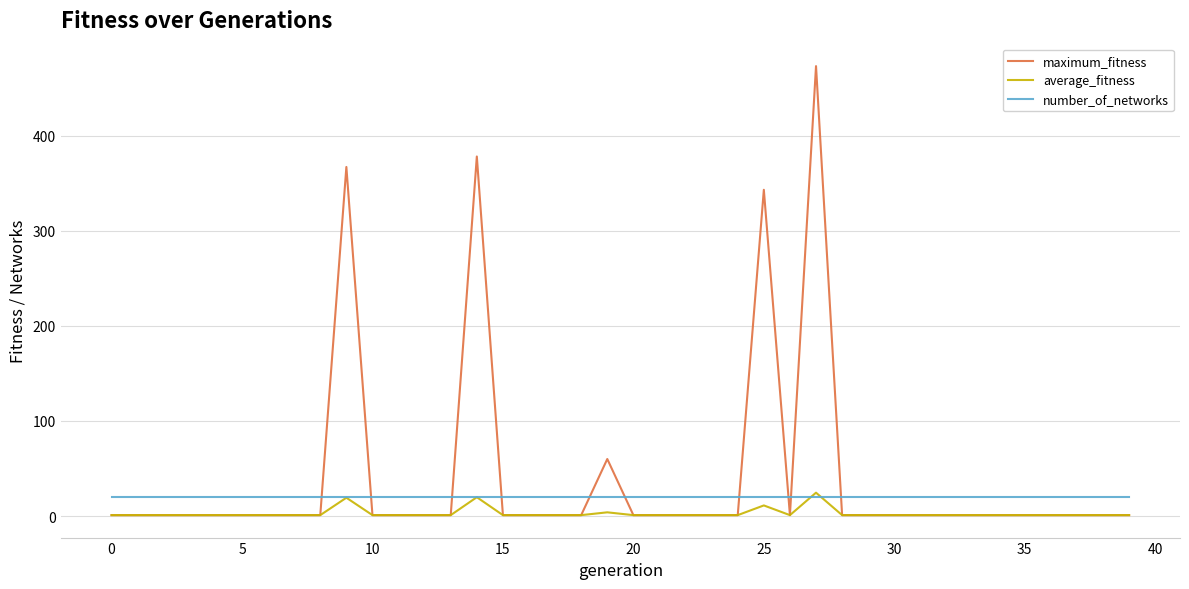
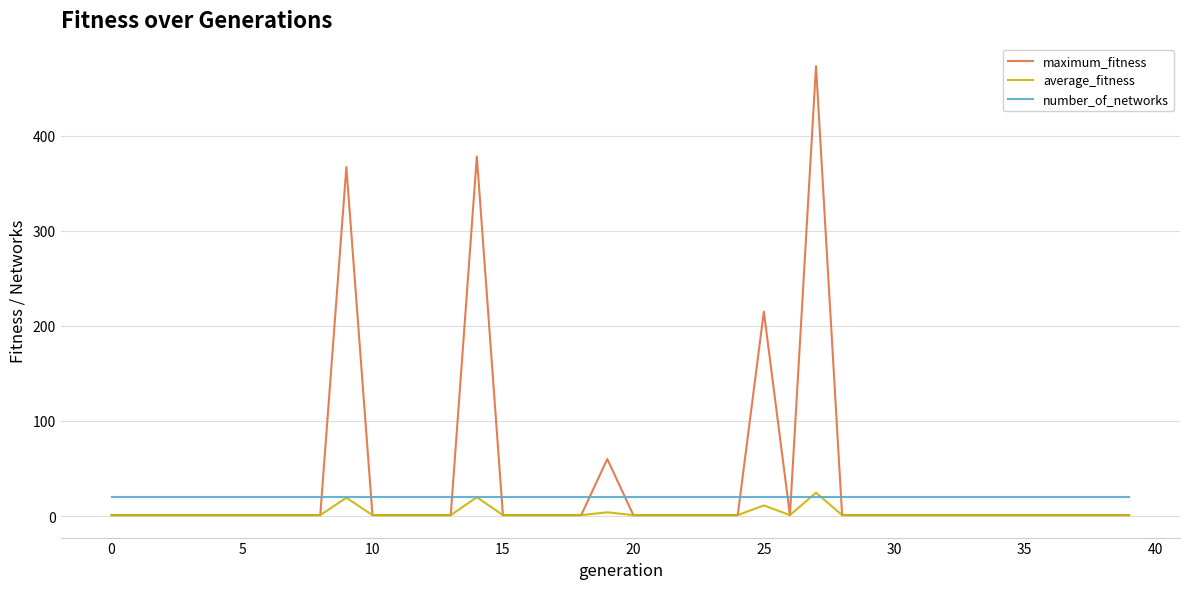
  {
    "maximum_fitness": {
-     "25": 340
+     "25": 220
    },
    "average_fitness": {
      "25": 10
    },
    "number_of_networks": {
      "0": 20,
      "5": 20,
      "10": 20,
      "15": 20,
      "20": 20,
      "25": 20,
      "30": 20,
      "35": 20
    }
  }
